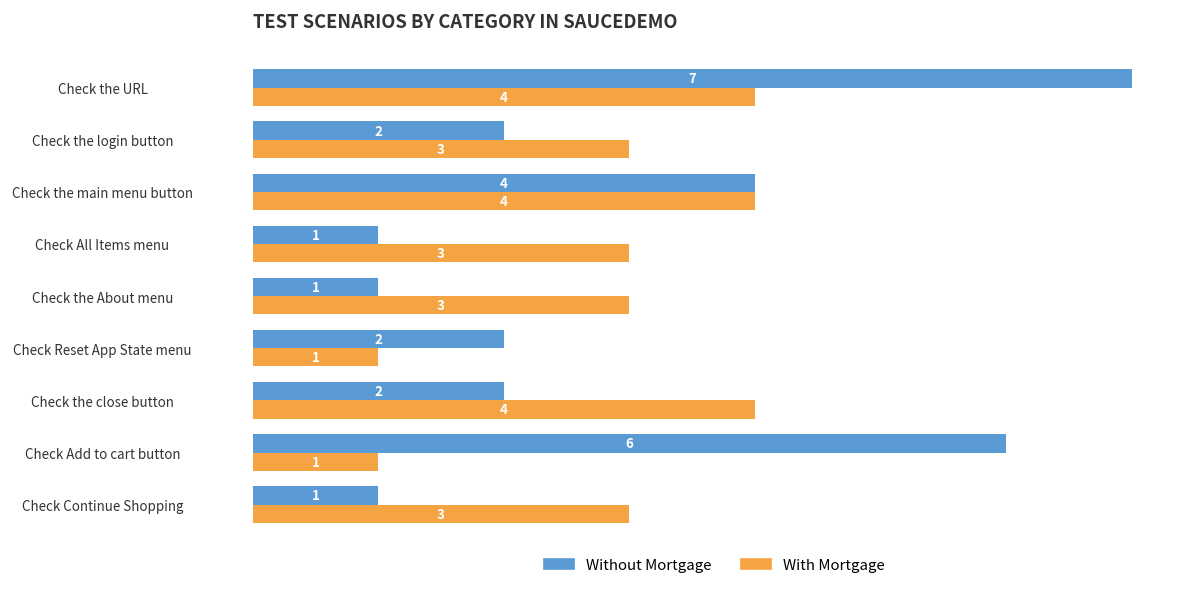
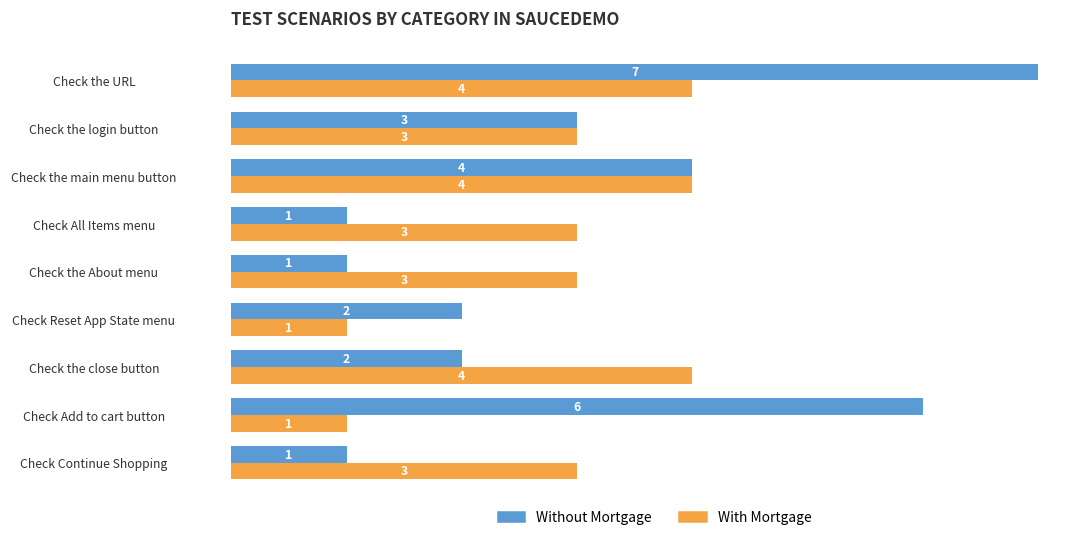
  {
    "Without Mortgage": {
      "Check the URL": 7,
-     "Check the login button": 2,
+     "Check the login button": 3,
      "Check the main menu button": 4,
      "Check All Items menu": 1,
      "Check the About menu": 1,
      "Check Reset App State menu": 2,
      "Check the close button": 2,
      "Check Add to cart button": 6,
      "Check Continue Shopping": 1
    },
    "With Mortgage": {
      "Check the URL": 4,
      "Check the login button": 3,
      "Check the main menu button": 4,
      "Check All Items menu": 3,
      "Check the About menu": 3,
      "Check Reset App State menu": 1,
      "Check the close button": 4,
      "Check Add to cart button": 1,
      "Check Continue Shopping": 3
    }
  }
